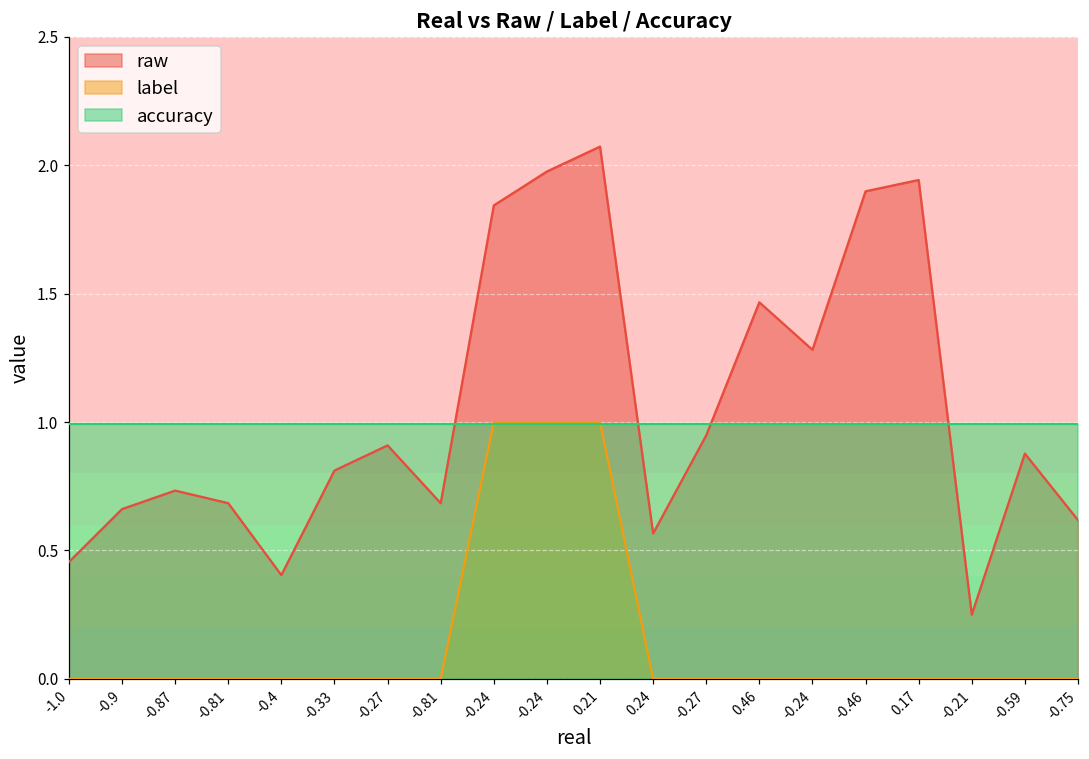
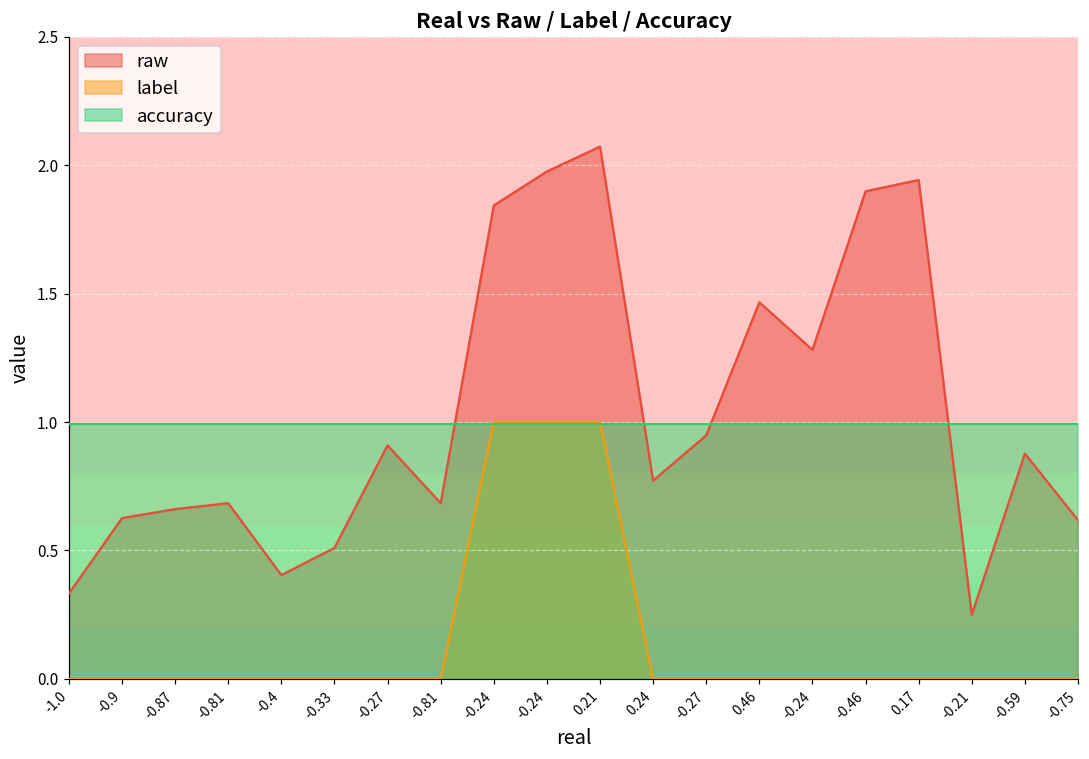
  {
    "raw": {
-     "-1.0": 0.46,
-     "-0.9": 0.66,
-     "-0.87": 0.73,
+     "-1.0": 0.33,
+     "-0.9": 0.63,
+     "-0.87": 0.66,
      "-0.4": 0.40,
-     "-0.33": 0.81,
+     "-0.33": 0.51,
      "0.21": 2.07,
-     "0.24": 0.57,
+     "0.24": 0.77,
      "0.46": 1.47,
      "-0.46": 1.90,
      "0.17": 1.94,
      "-0.21": 0.25,
      "-0.59": 0.88,
      "-0.75": 0.62
    },
    "label": {
      "-1.0": 0.00,
      "-0.9": 0.00,
      "-0.87": 0.00,
      "-0.4": 0.00,
      "-0.33": 0.00,
      "0.24": 0.00,
      "0.46": 0.00,
      "-0.46": 0.00,
      "0.17": 0.00,
      "-0.21": 0.00,
      "-0.59": 0.00,
      "-0.75": 0.00
    },
    "accuracy": {
      "-1.0": 0.99,
      "-0.9": 0.99,
      "-0.87": 0.99,
      "-0.4": 0.99,
      "-0.33": 0.99,
      "0.24": 0.99,
      "0.46": 0.99,
      "-0.46": 0.99,
      "0.17": 0.99,
      "-0.21": 0.99,
      "-0.59": 0.99,
      "-0.75": 0.99
    }
  }
